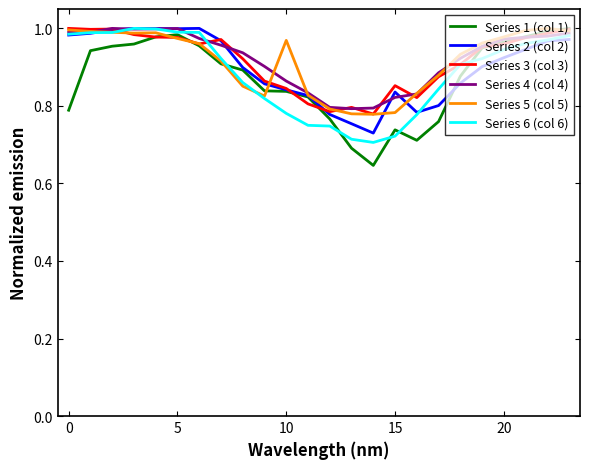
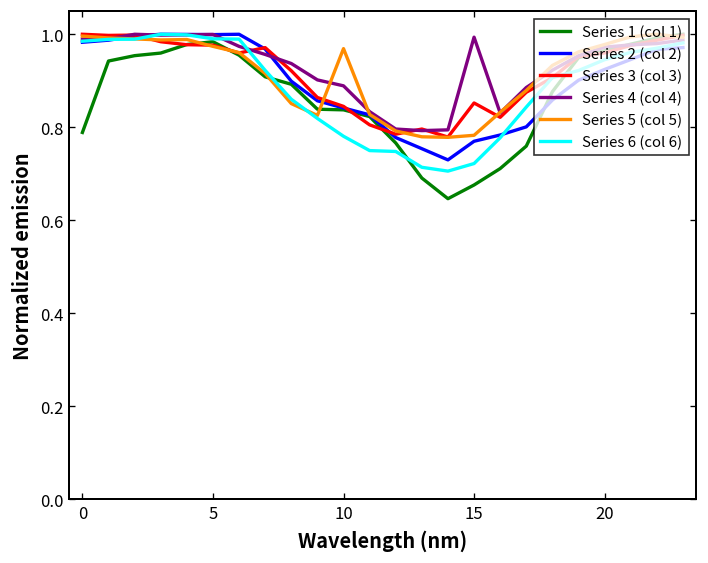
  {
    "Series 1 (col 1)": {
      "0": 0.79,
-     "15": 0.74
+     "15": 0.68
    },
    "Series 2 (col 2)": {
-     "15": 0.84
+     "15": 0.77
    },
    "Series 3 (col 3)": {
      "15": 0.85
    },
    "Series 4 (col 4)": {
-     "10": 0.86,
-     "15": 0.82
+     "10": 0.89,
+     "15": 0.99
    },
    "Series 5 (col 5)": {
      "10": 0.97,
      "15": 0.78
    },
    "Series 6 (col 6)": {
      "10": 0.78,
      "15": 0.72
    }
  }
